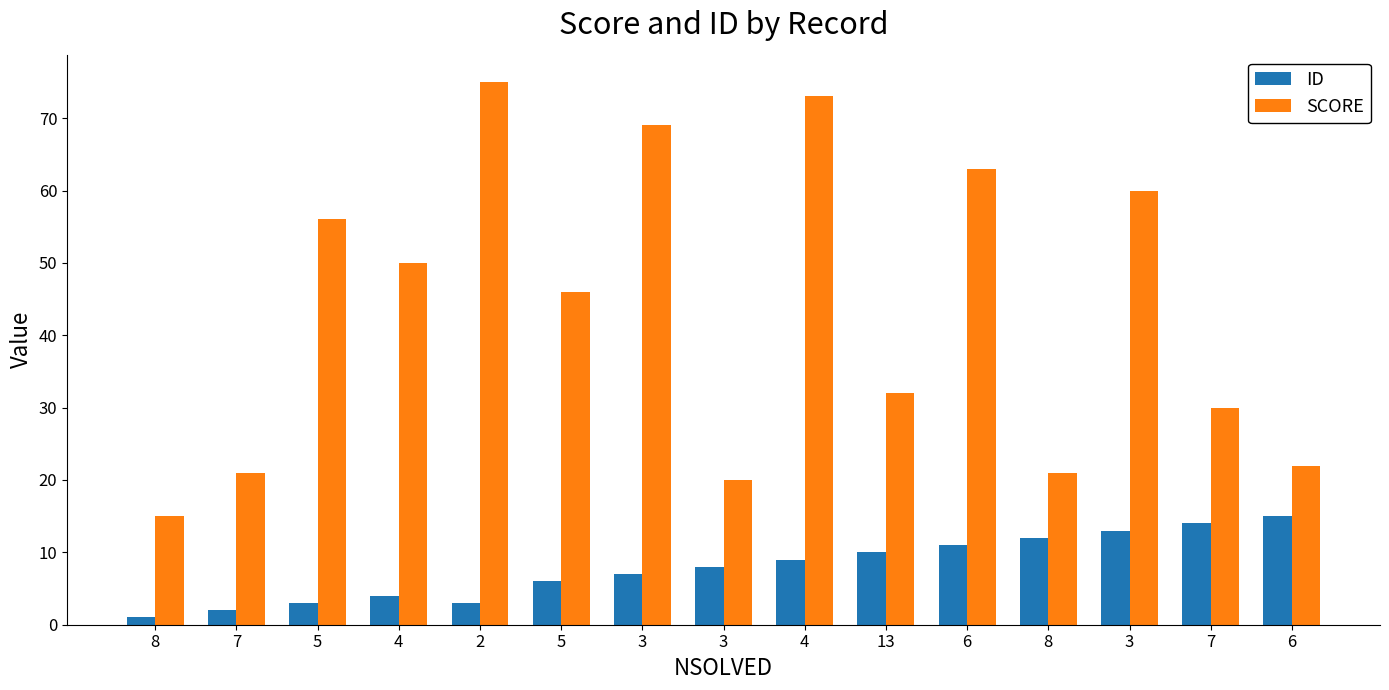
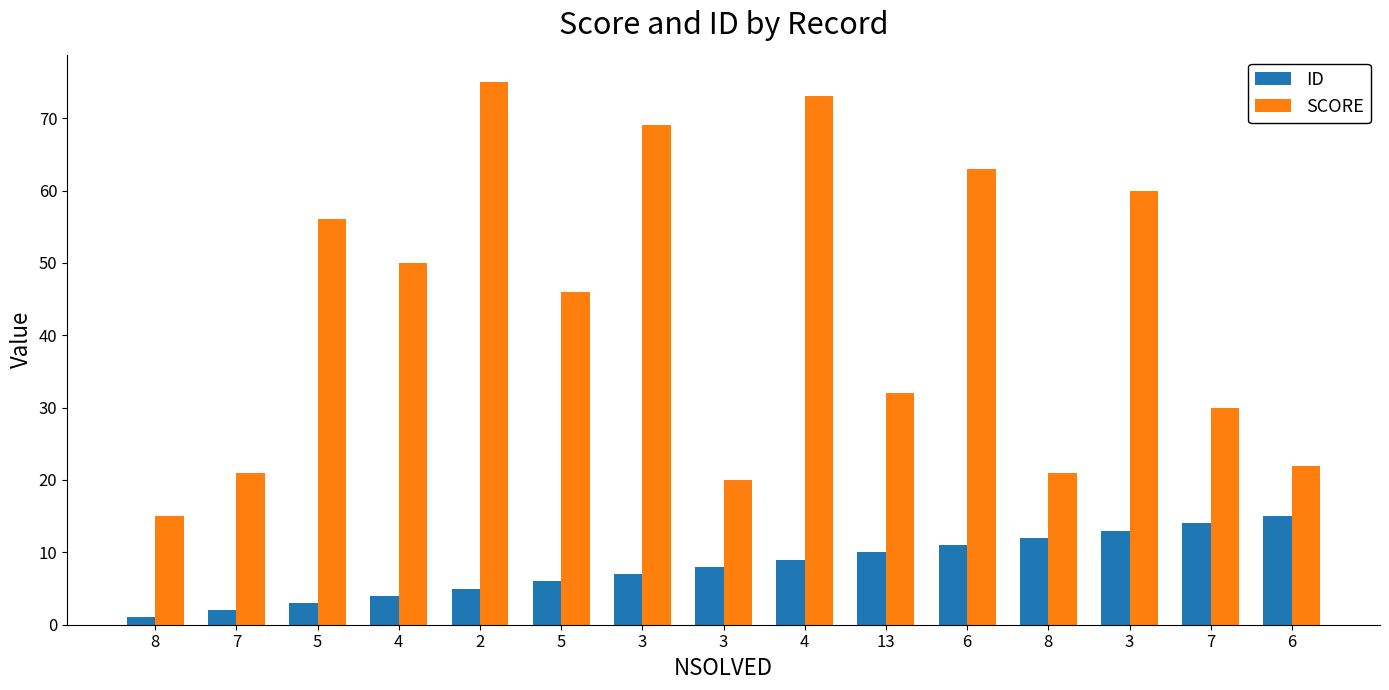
  {
    "ID": {
-     "2": 3,
+     "2": 5,
      "13": 10
    },
    "SCORE": {
      "2": 75,
      "13": 32
    }
  }
